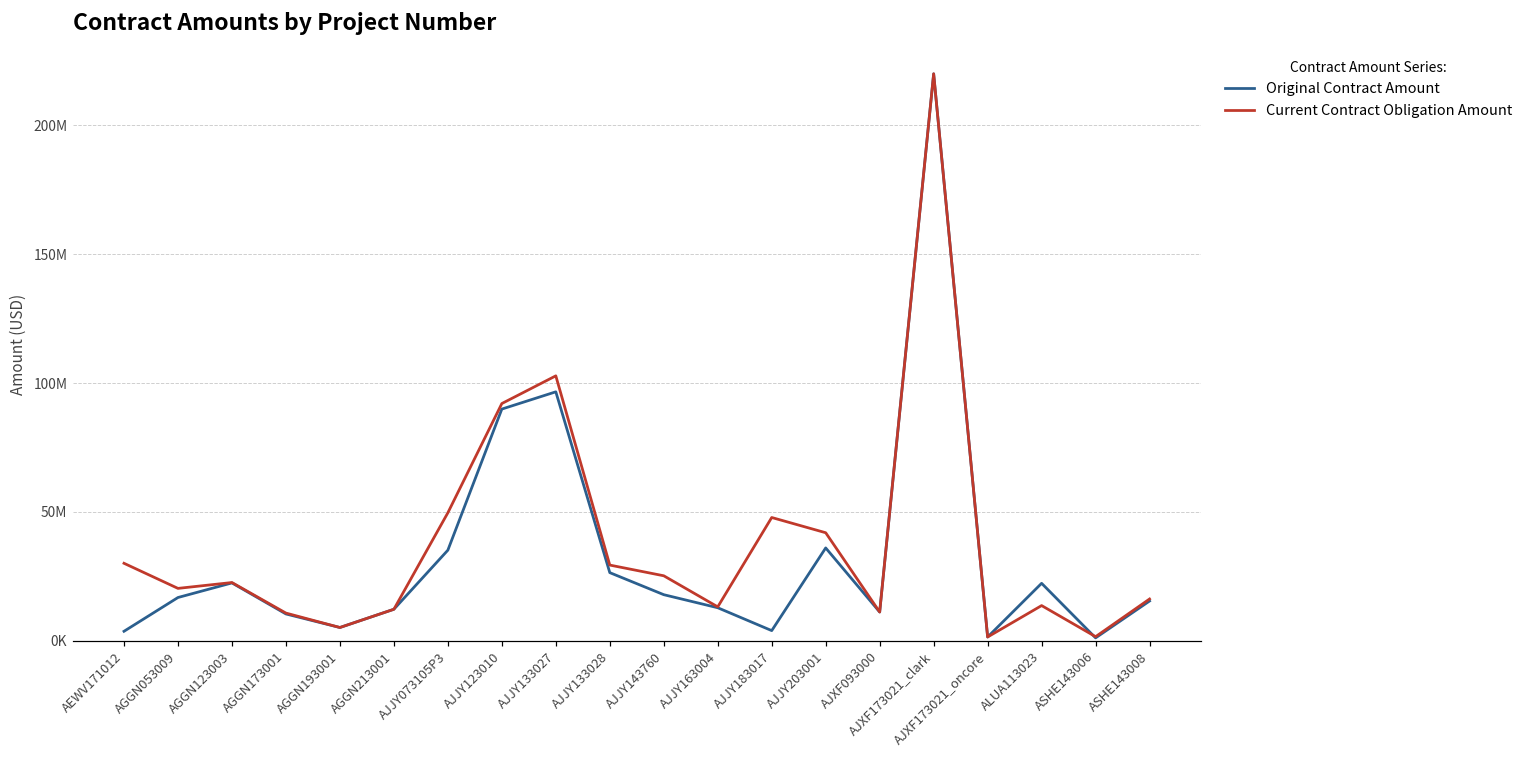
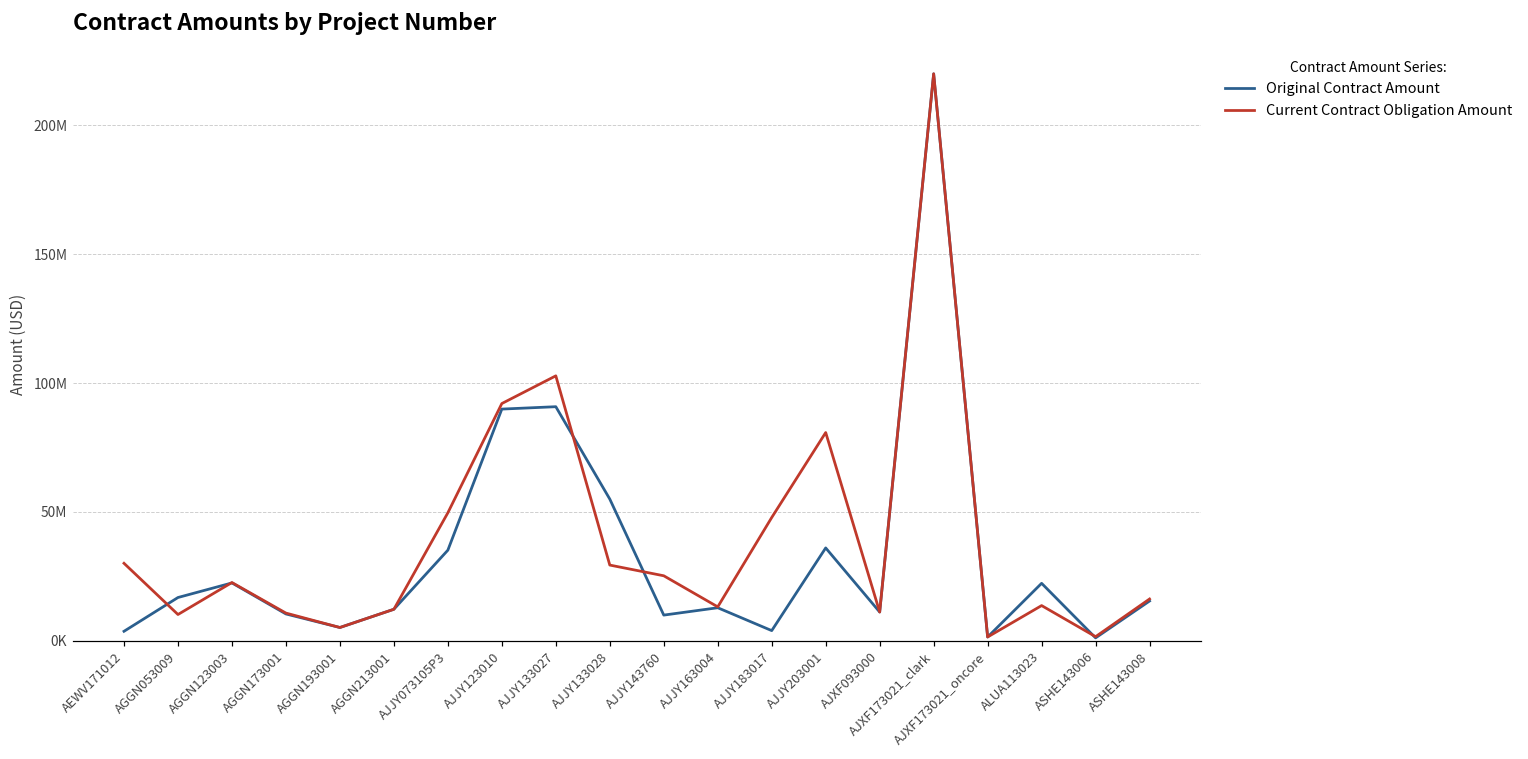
  {
    "Original Contract Amount": {
      "AEWV171012": 4000000,
      "AGGN053009": 17000000,
      "AJJY073105P3": 35000000,
      "AJJY123010": 90000000,
-     "AJJY133027": 97000000,
-     "AJJY133028": 26000000,
-     "AJJY143760": 18000000,
+     "AJJY133027": 91000000,
+     "AJJY133028": 55000000,
+     "AJJY143760": 10000000,
      "AJJY183017": 4000000,
      "AJJY203001": 36000000,
      "ALUA113023": 22000000
    },
    "Current Contract Obligation Amount": {
      "AEWV171012": 30000000,
-     "AGGN053009": 20000000,
+     "AGGN053009": 10000000,
      "AJJY073105P3": 50000000,
      "AJJY123010": 92000000,
      "AJJY133027": 103000000,
      "AJJY133028": 29000000,
      "AJJY143760": 25000000,
      "AJJY183017": 48000000,
-     "AJJY203001": 42000000,
+     "AJJY203001": 81000000,
      "ALUA113023": 14000000
    }
  }
